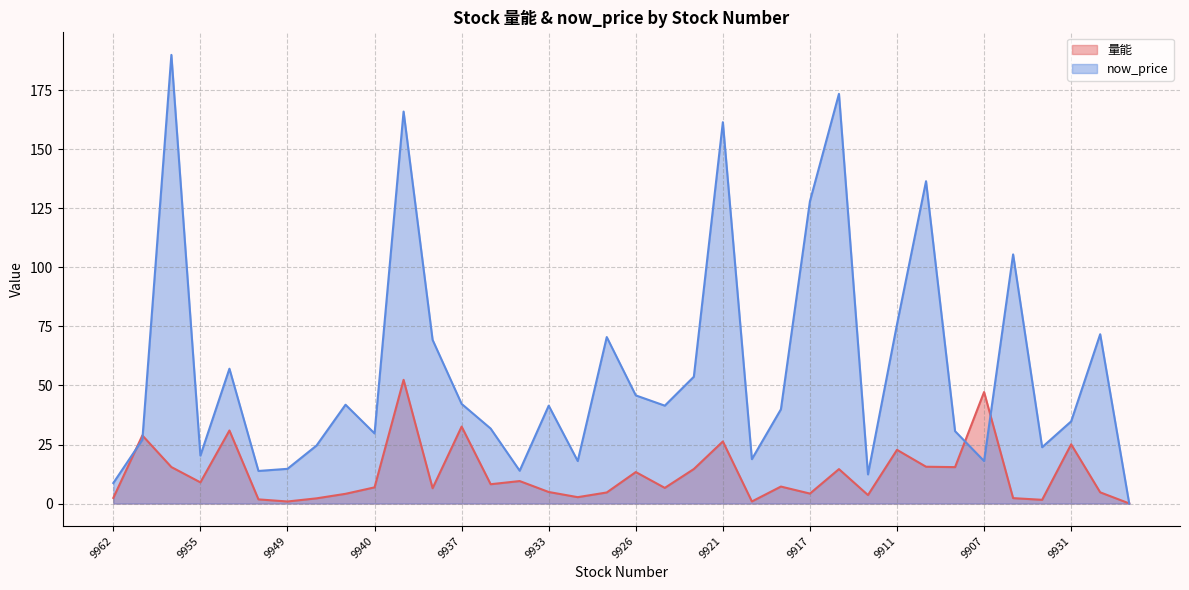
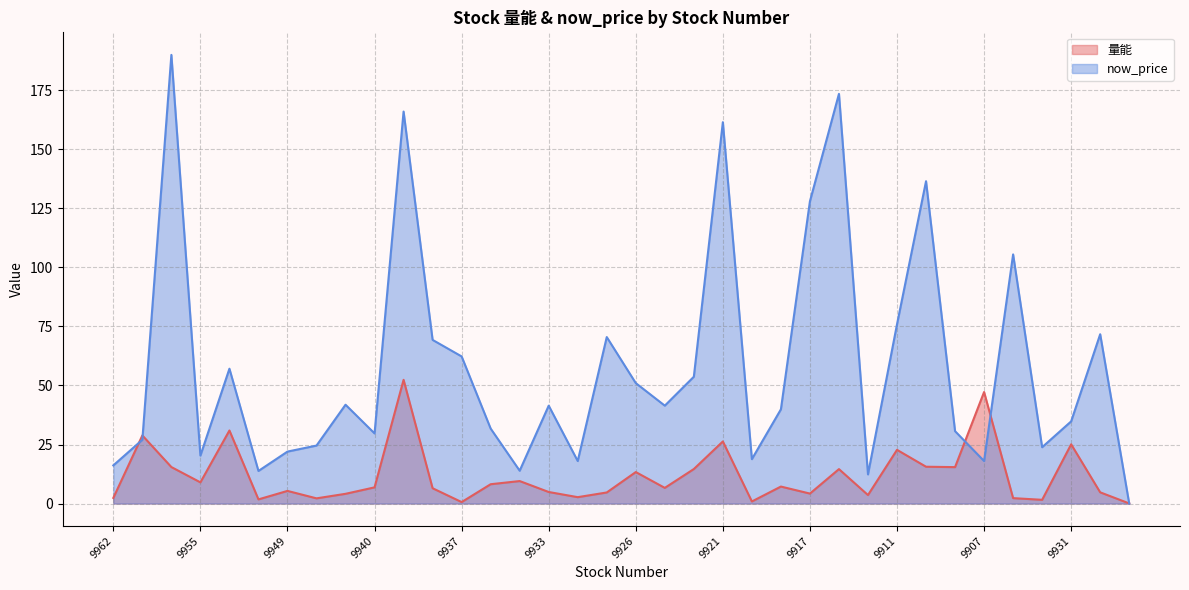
  {
    "量能": {
      "9962": 2,
      "9955": 9,
-     "9949": 1,
+     "9949": 5,
      "9940": 7,
-     "9937": 33,
+     "9937": 1,
      "9933": 5,
      "9926": 13,
      "9921": 26,
      "9917": 4,
      "9911": 23,
      "9907": 47,
      "9931": 25
    },
    "now_price": {
-     "9962": 9,
+     "9962": 16,
      "9955": 20,
-     "9949": 15,
+     "9949": 22,
      "9940": 30,
-     "9937": 42,
+     "9937": 62,
      "9933": 41,
-     "9926": 46,
+     "9926": 51,
      "9921": 162,
      "9917": 128,
      "9911": 76,
      "9907": 18,
      "9931": 35
    }
  }
